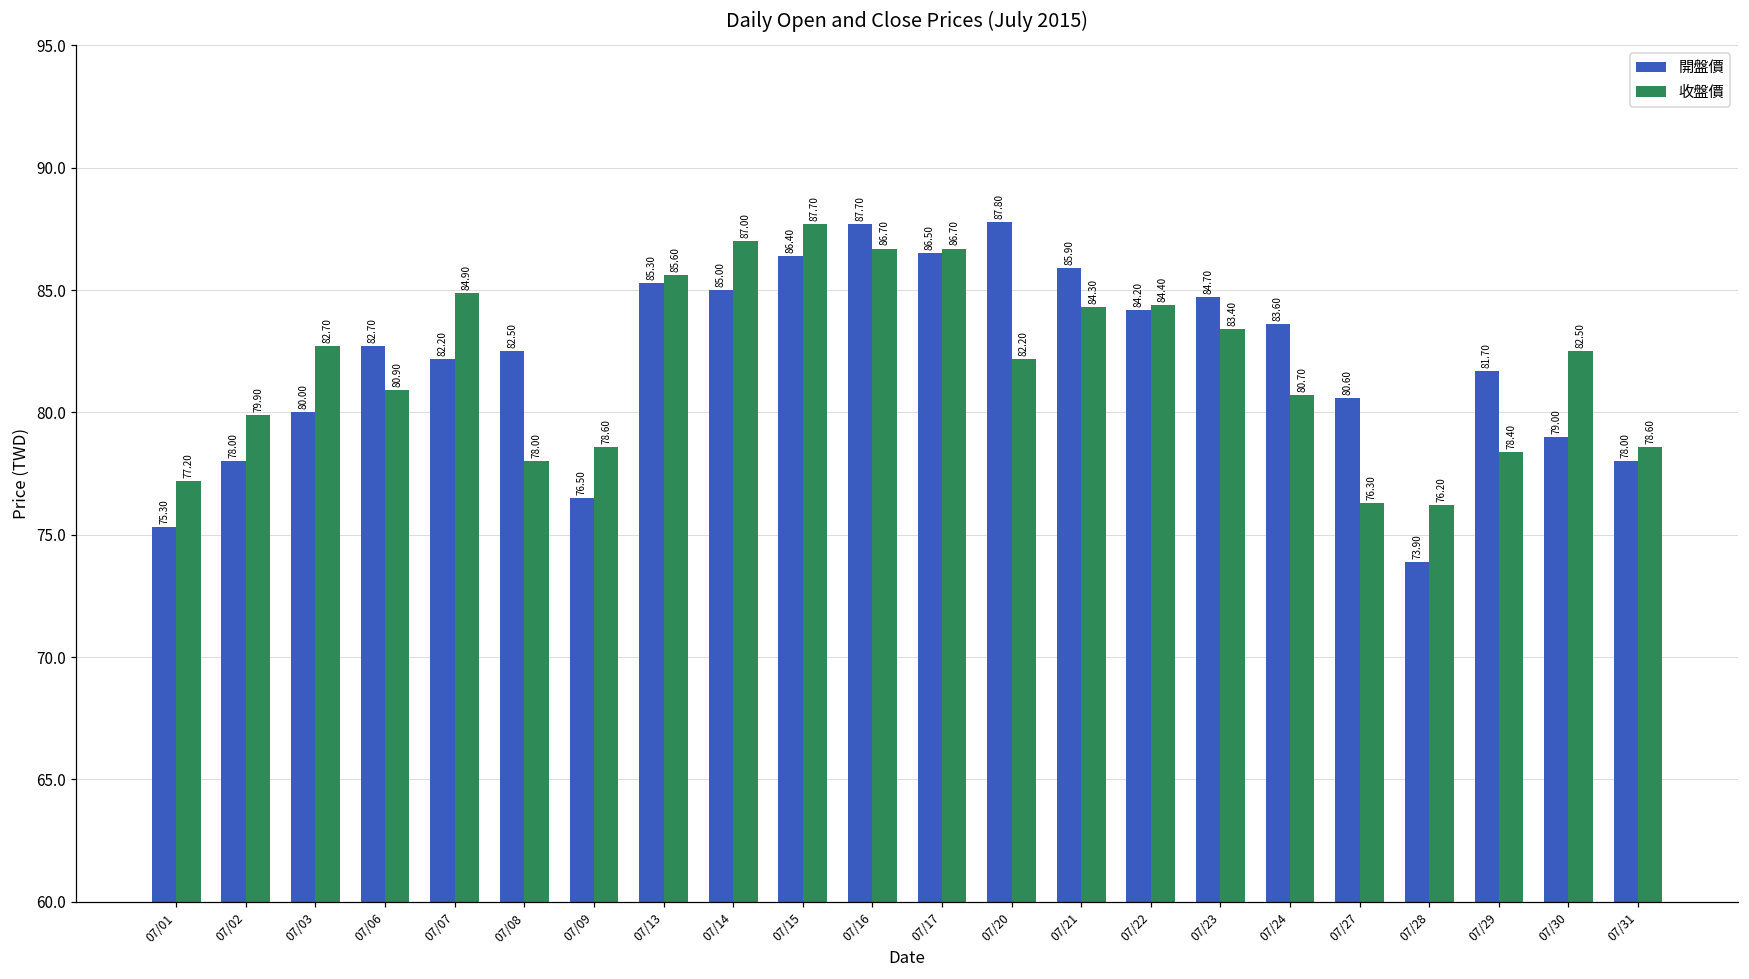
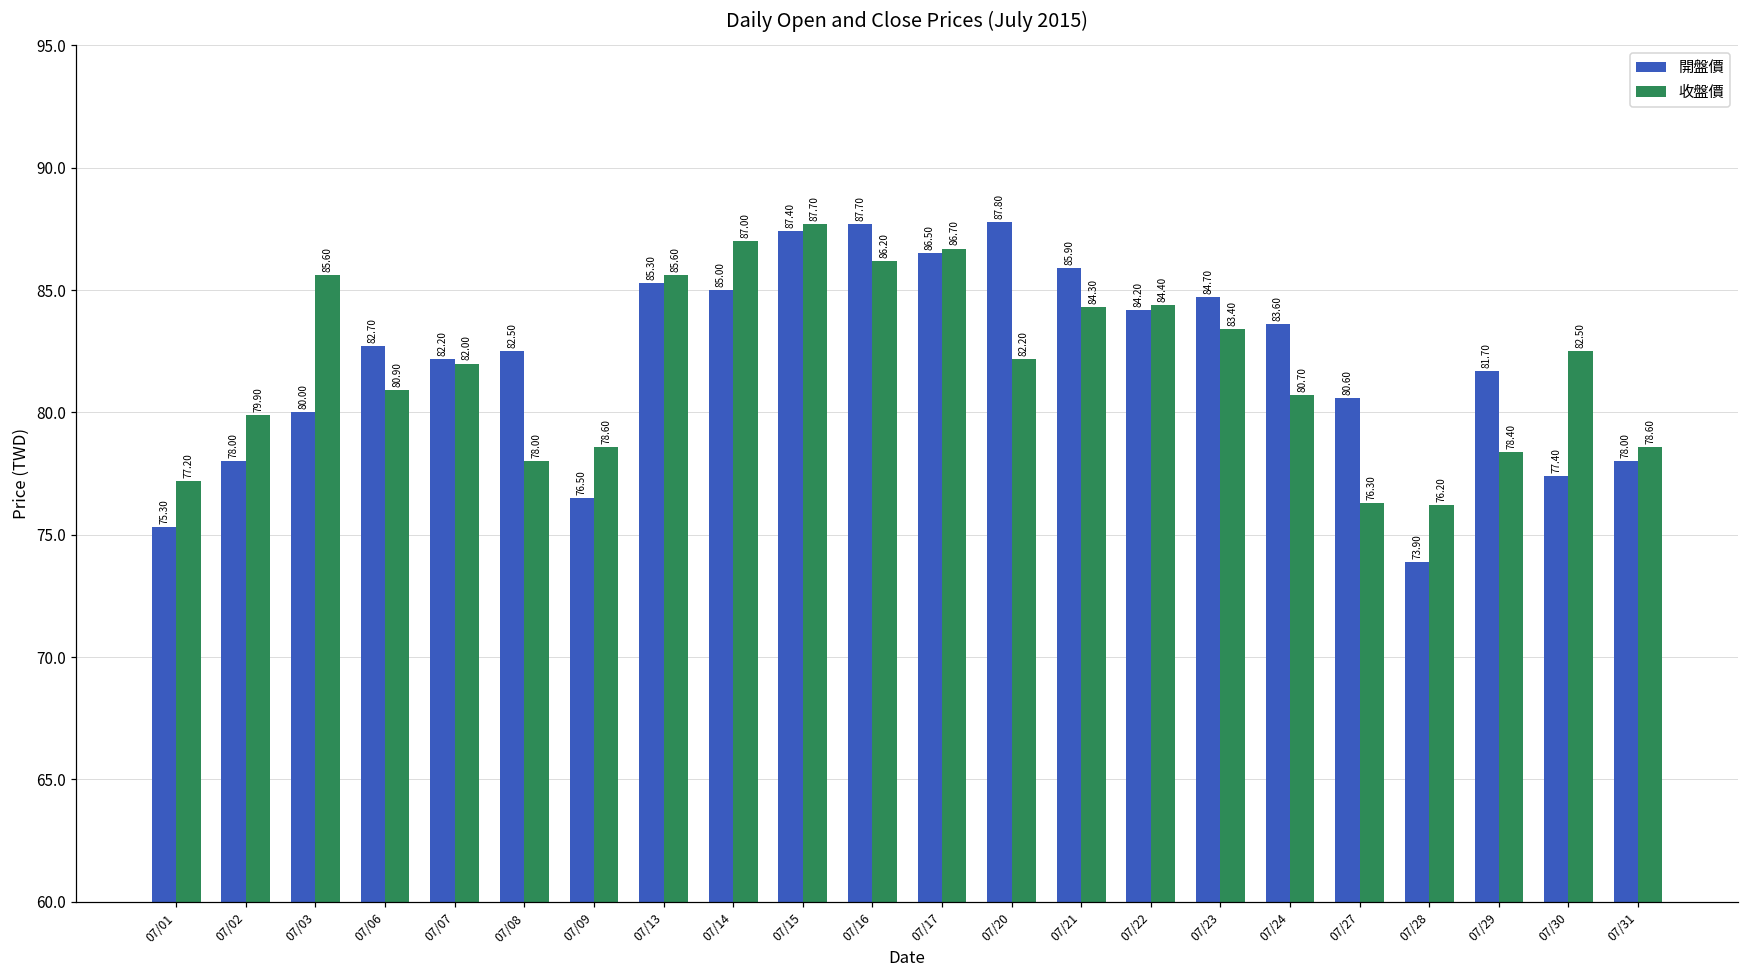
  {
    "開盤價": {
      "07/01": 75.30,
      "07/02": 78.00,
      "07/03": 80.00,
      "07/06": 82.70,
      "07/07": 82.20,
      "07/08": 82.50,
      "07/09": 76.50,
      "07/13": 85.30,
      "07/14": 85.00,
-     "07/15": 86.40,
+     "07/15": 87.40,
      "07/16": 87.70,
      "07/17": 86.50,
      "07/20": 87.80,
      "07/21": 85.90,
      "07/22": 84.20,
      "07/23": 84.70,
      "07/24": 83.60,
      "07/27": 80.60,
      "07/28": 73.90,
      "07/29": 81.70,
-     "07/30": 79.00,
+     "07/30": 77.40,
      "07/31": 78.00
    },
    "收盤價": {
      "07/01": 77.20,
      "07/02": 79.90,
-     "07/03": 82.70,
+     "07/03": 85.60,
      "07/06": 80.90,
-     "07/07": 84.90,
+     "07/07": 82.00,
      "07/08": 78.00,
      "07/09": 78.60,
      "07/13": 85.60,
      "07/14": 87.00,
      "07/15": 87.70,
-     "07/16": 86.70,
+     "07/16": 86.20,
      "07/17": 86.70,
      "07/20": 82.20,
      "07/21": 84.30,
      "07/22": 84.40,
      "07/23": 83.40,
      "07/24": 80.70,
      "07/27": 76.30,
      "07/28": 76.20,
      "07/29": 78.40,
      "07/30": 82.50,
      "07/31": 78.60
    }
  }
